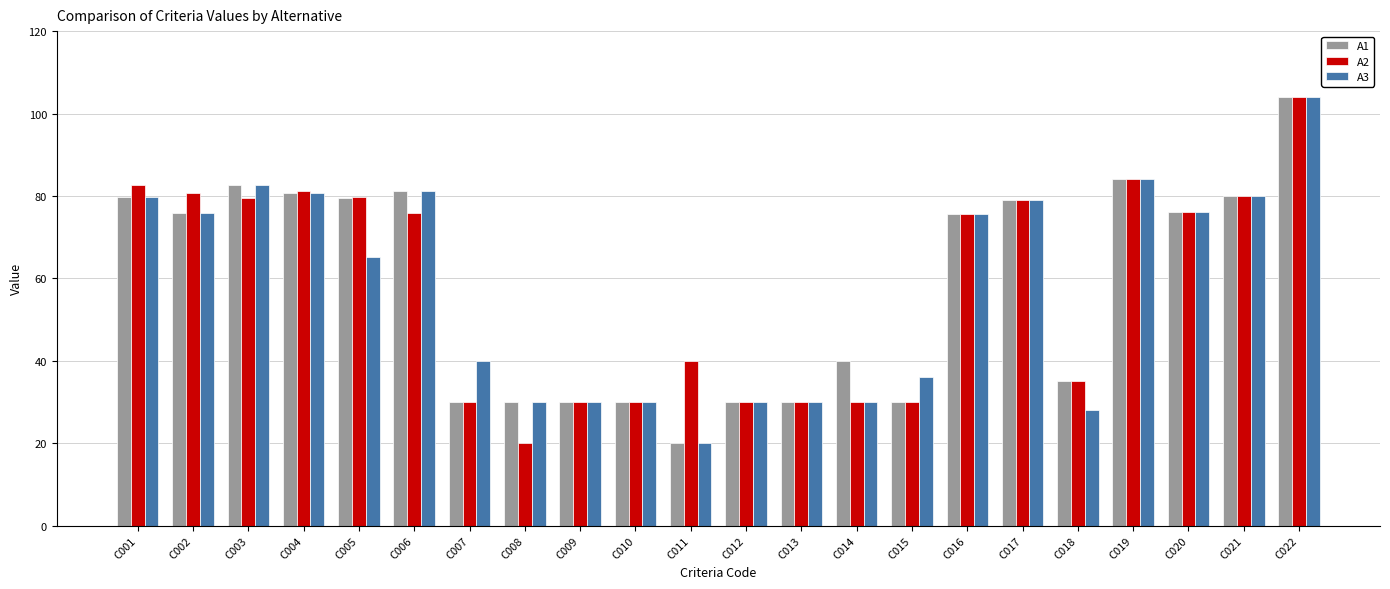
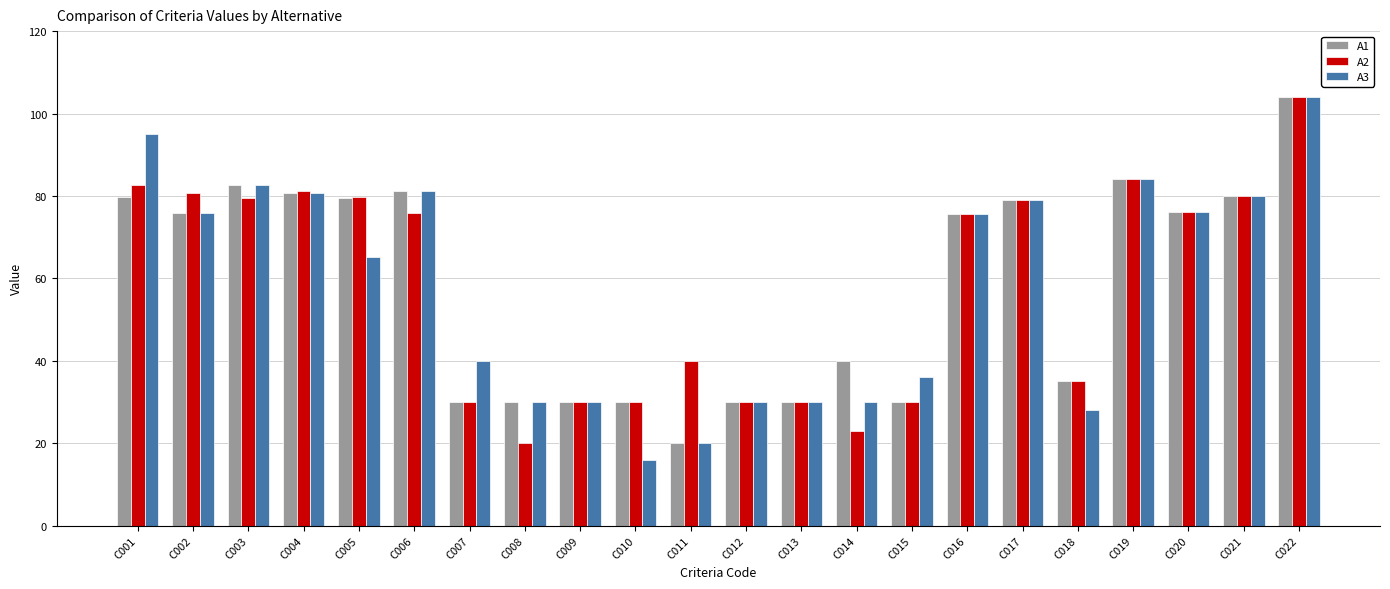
  {
    "A1": {
      "C001": 80,
      "C002": 76,
      "C003": 83,
      "C004": 81,
      "C005": 79,
      "C006": 81,
      "C007": 30,
      "C008": 30,
      "C009": 30,
      "C010": 30,
      "C011": 20,
      "C012": 30,
      "C013": 30,
      "C014": 40,
      "C015": 30,
      "C016": 76,
      "C017": 79,
      "C018": 35,
      "C019": 84,
      "C020": 76,
      "C021": 80,
      "C022": 104
    },
    "A2": {
      "C001": 83,
      "C002": 81,
      "C003": 79,
      "C004": 81,
      "C005": 80,
      "C006": 76,
      "C007": 30,
      "C008": 20,
      "C009": 30,
      "C010": 30,
      "C011": 40,
      "C012": 30,
      "C013": 30,
-     "C014": 30,
+     "C014": 23,
      "C015": 30,
      "C016": 76,
      "C017": 79,
      "C018": 35,
      "C019": 84,
      "C020": 76,
      "C021": 80,
      "C022": 104
    },
    "A3": {
-     "C001": 80,
+     "C001": 95,
      "C002": 76,
      "C003": 83,
      "C004": 81,
      "C005": 65,
      "C006": 81,
      "C007": 40,
      "C008": 30,
      "C009": 30,
-     "C010": 30,
+     "C010": 16,
      "C011": 20,
      "C012": 30,
      "C013": 30,
      "C014": 30,
      "C015": 36,
      "C016": 76,
      "C017": 79,
      "C018": 28,
      "C019": 84,
      "C020": 76,
      "C021": 80,
      "C022": 104
    }
  }
